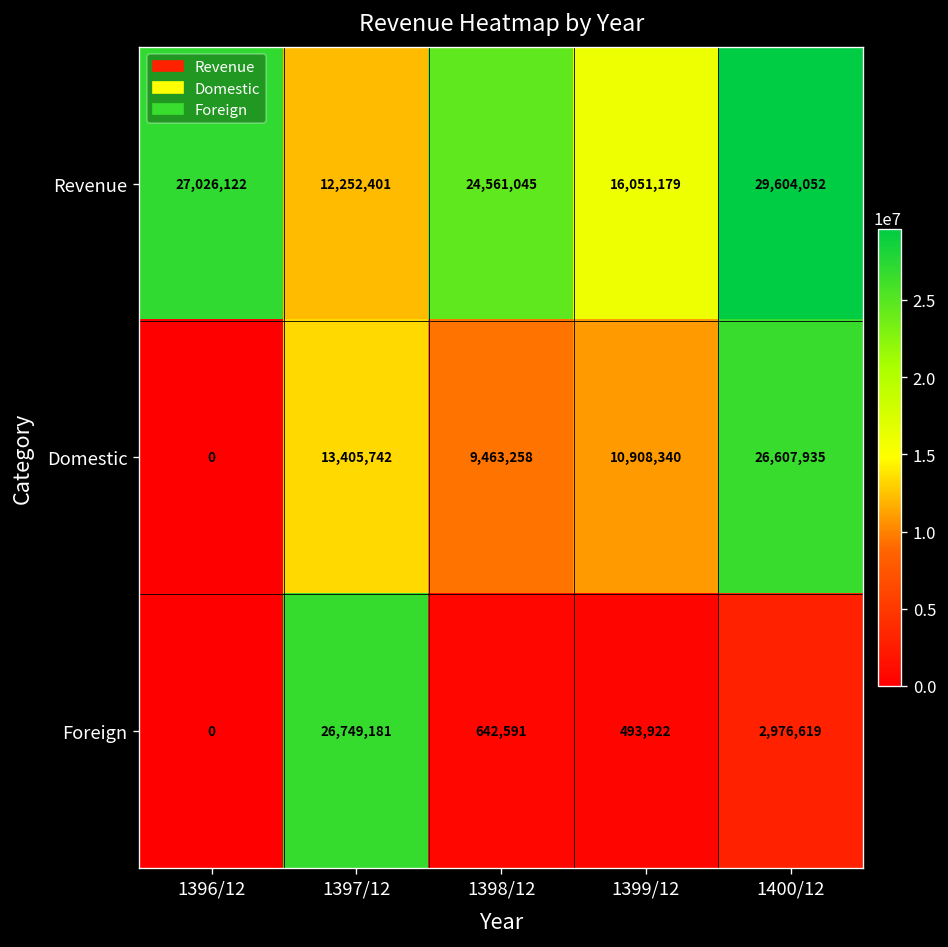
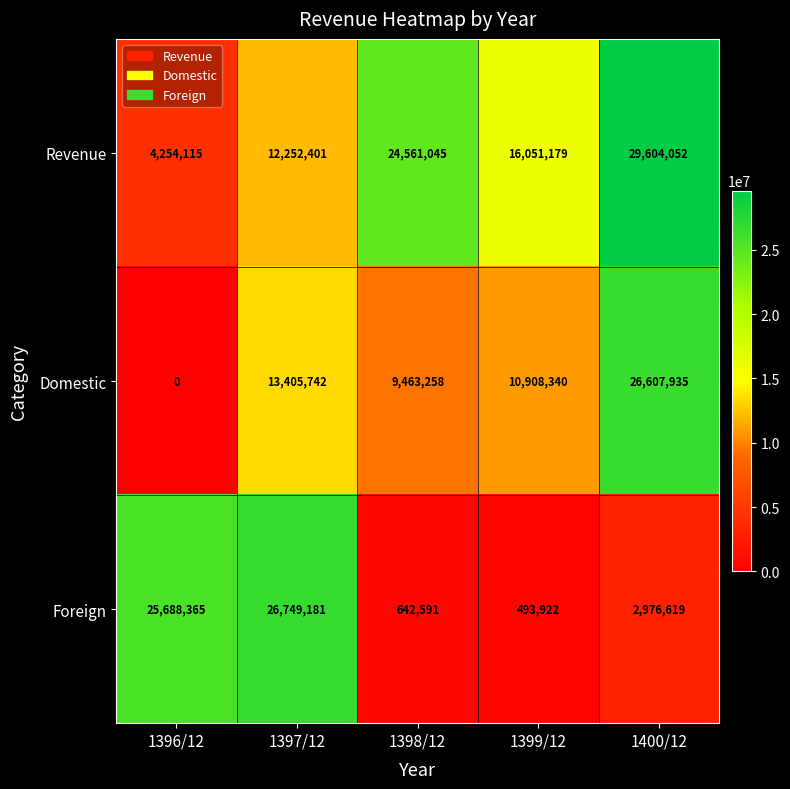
  {
    "Revenue": {
-     "1396/12": "27,026,122",
+     "1396/12": "4,254,115",
      "1397/12": "12,252,401",
      "1398/12": "24,561,045",
      "1399/12": "16,051,179",
      "1400/12": "29,604,052"
    },
    "Domestic": {
      "1396/12": "0",
      "1397/12": "13,405,742",
      "1398/12": "9,463,258",
      "1399/12": "10,908,340",
      "1400/12": "26,607,935"
    },
    "Foreign": {
-     "1396/12": "0",
+     "1396/12": "25,688,365",
      "1397/12": "26,749,181",
      "1398/12": "642,591",
      "1399/12": "493,922",
      "1400/12": "2,976,619"
    }
  }
